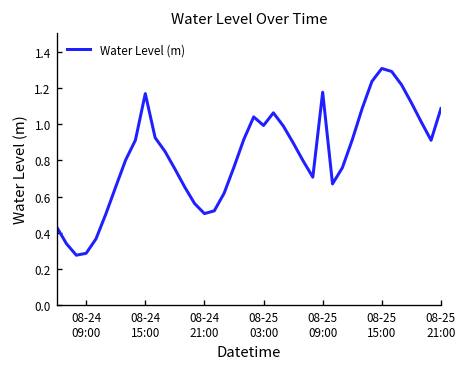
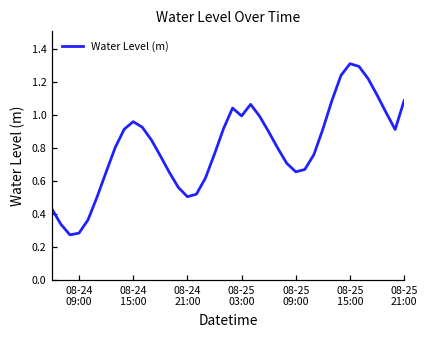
  {
    "08-24 09:00": 0.29,
-   "08-24 15:00": 1.17,
+   "08-24 15:00": 0.96,
    "08-24 21:00": 0.51,
    "08-25 03:00": 0.99,
-   "08-25 09:00": 1.18,
+   "08-25 09:00": 0.66,
    "08-25 15:00": 1.31,
    "08-25 21:00": 1.09
  }
